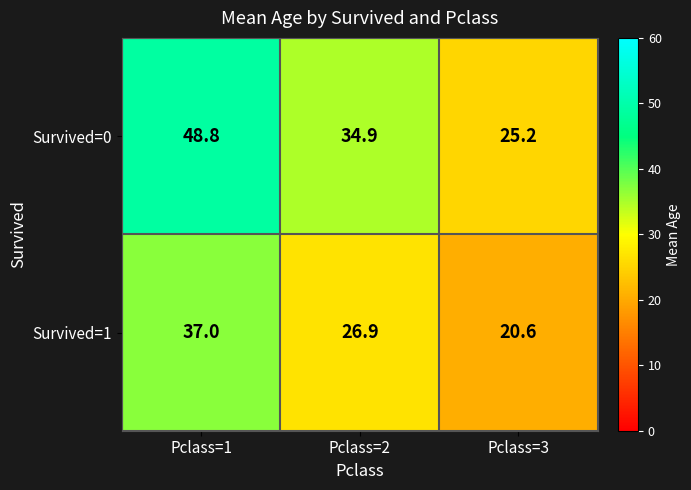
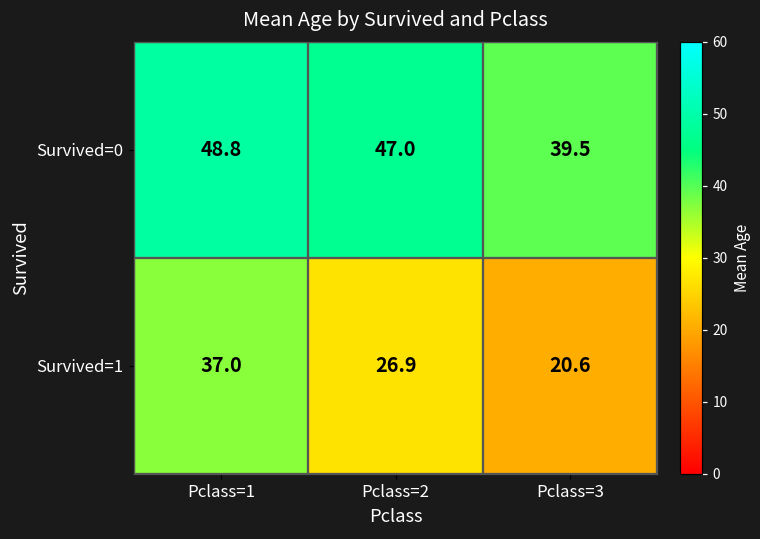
  {
    "Survived=0": {
      "Pclass=1": 48.8,
-     "Pclass=2": 34.9,
-     "Pclass=3": 25.2
+     "Pclass=2": 47.0,
+     "Pclass=3": 39.5
    },
    "Survived=1": {
      "Pclass=1": 37.0,
      "Pclass=2": 26.9,
      "Pclass=3": 20.6
    }
  }
